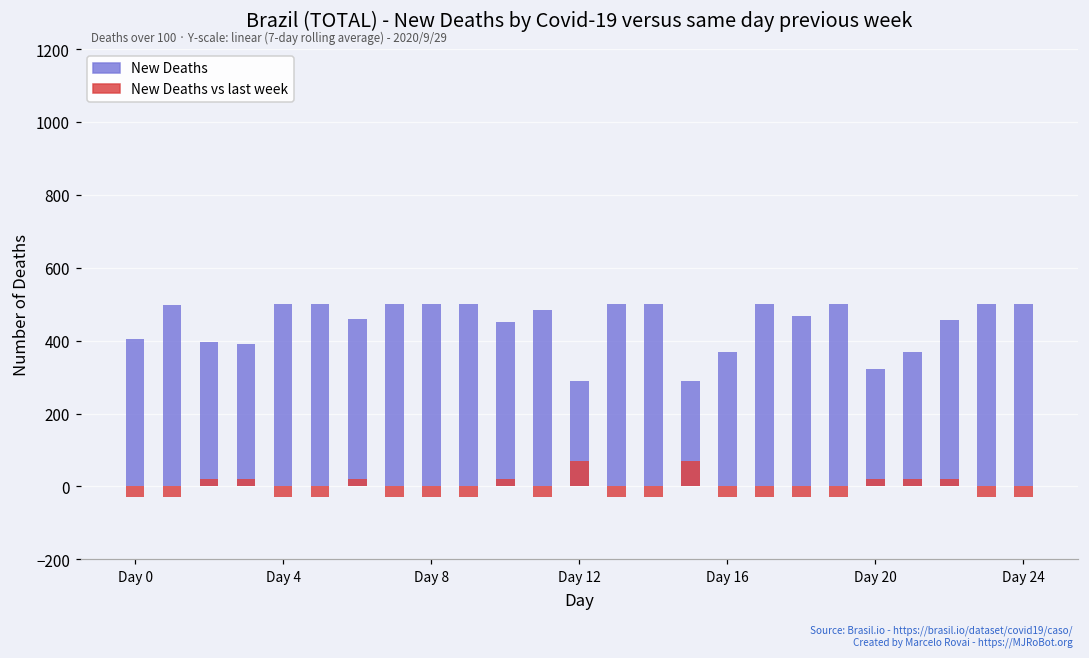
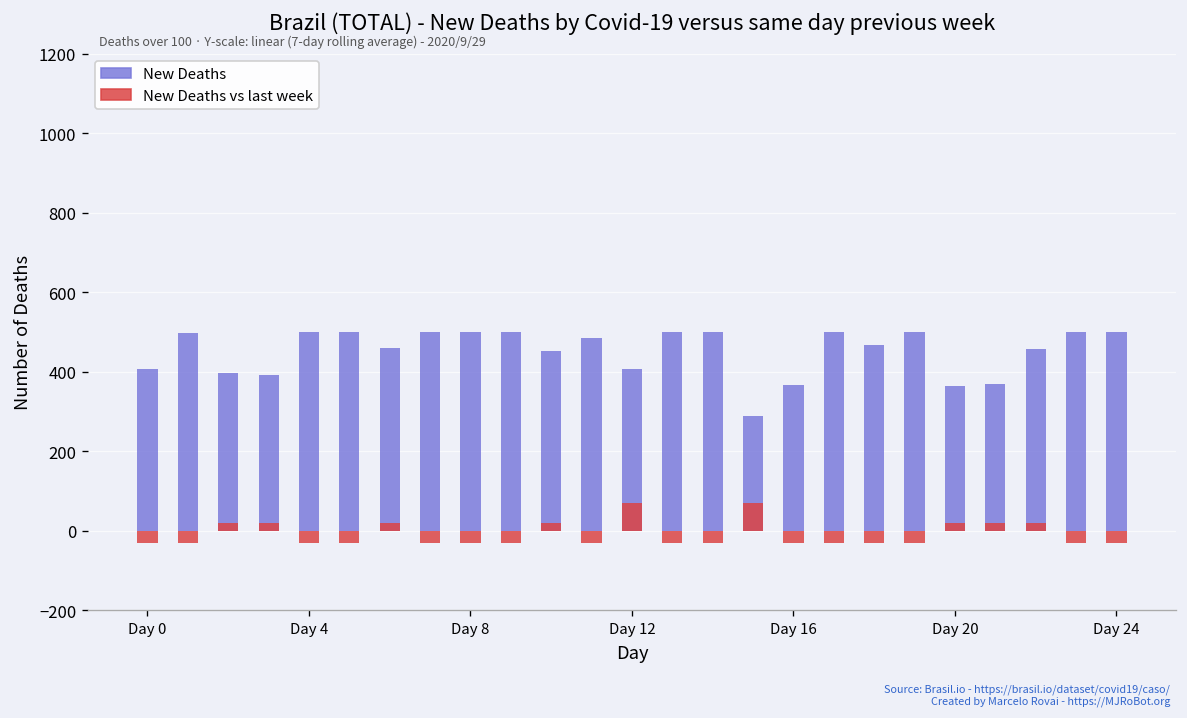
  {
    "New Deaths": {
      "Day 0": 410,
      "Day 4": 500,
      "Day 8": 500,
-     "Day 12": 290,
+     "Day 12": 410,
      "Day 16": 370,
-     "Day 20": 320,
+     "Day 20": 370,
      "Day 24": 500
    },
    "New Deaths vs last week": {
      "Day 0": -30,
      "Day 4": -30,
      "Day 8": -30,
      "Day 16": -30,
      "Day 24": -30
    }
  }
